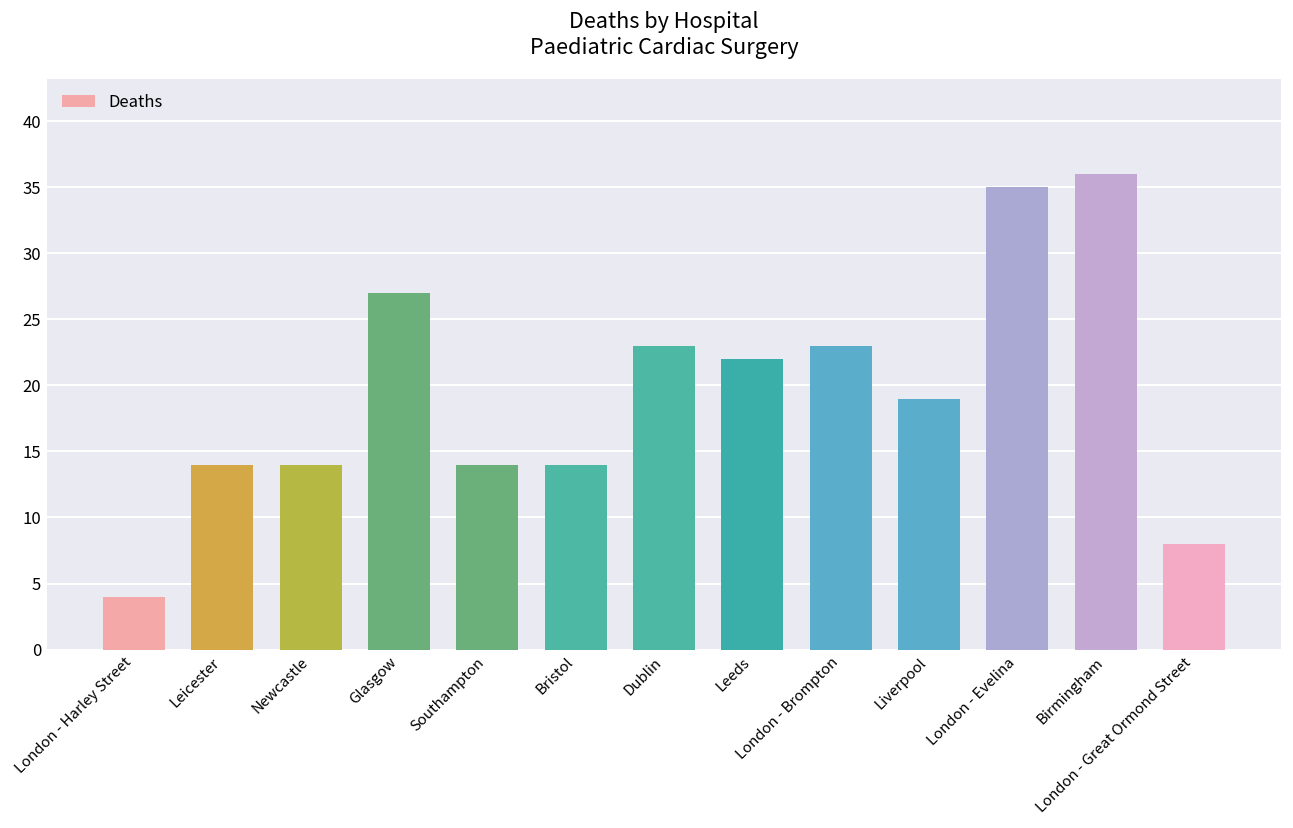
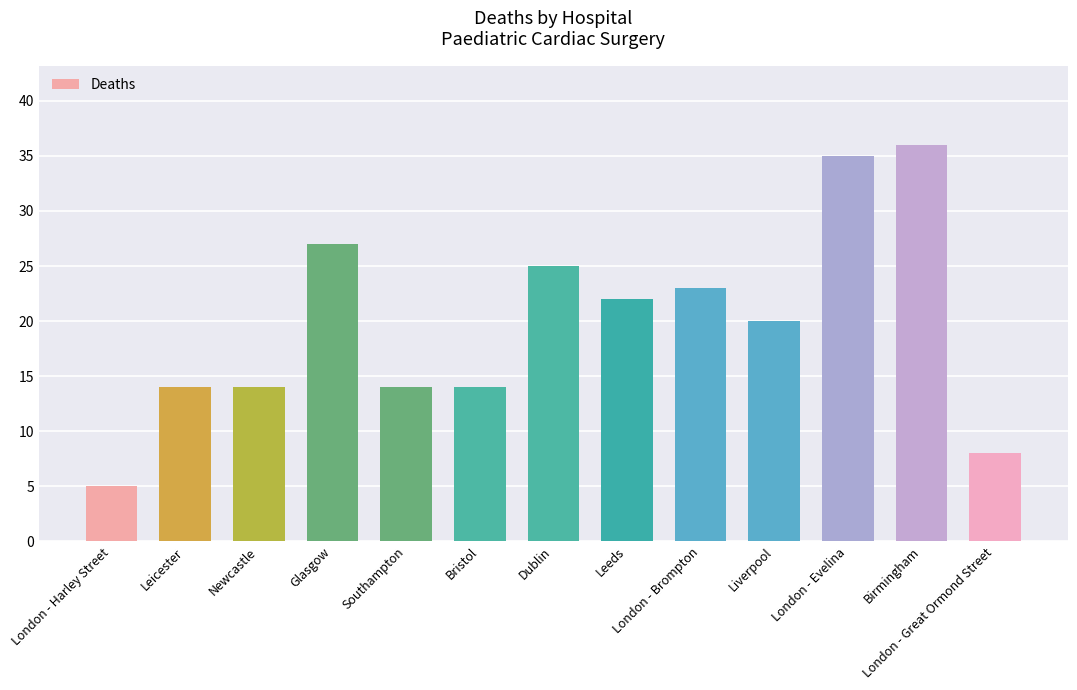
  {
-   "London - Harley Street": 4,
+   "London - Harley Street": 5,
    "Leicester": 14,
    "Newcastle": 14,
    "Glasgow": 27,
    "Southampton": 14,
    "Bristol": 14,
-   "Dublin": 23,
+   "Dublin": 25,
    "Leeds": 22,
    "London - Brompton": 23,
-   "Liverpool": 19,
+   "Liverpool": 20,
    "London - Evelina": 35,
    "Birmingham": 36,
    "London - Great Ormond Street": 8
  }
